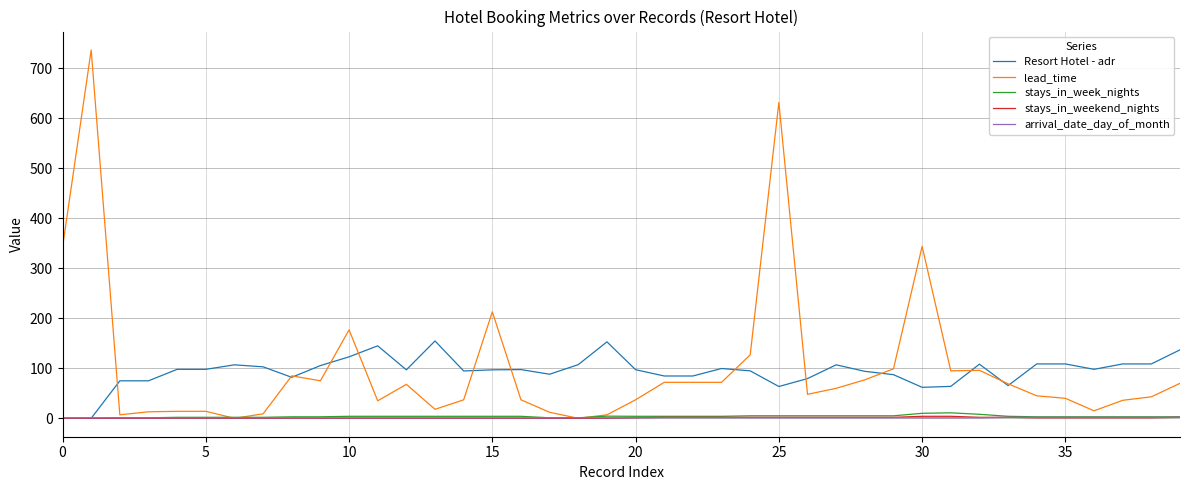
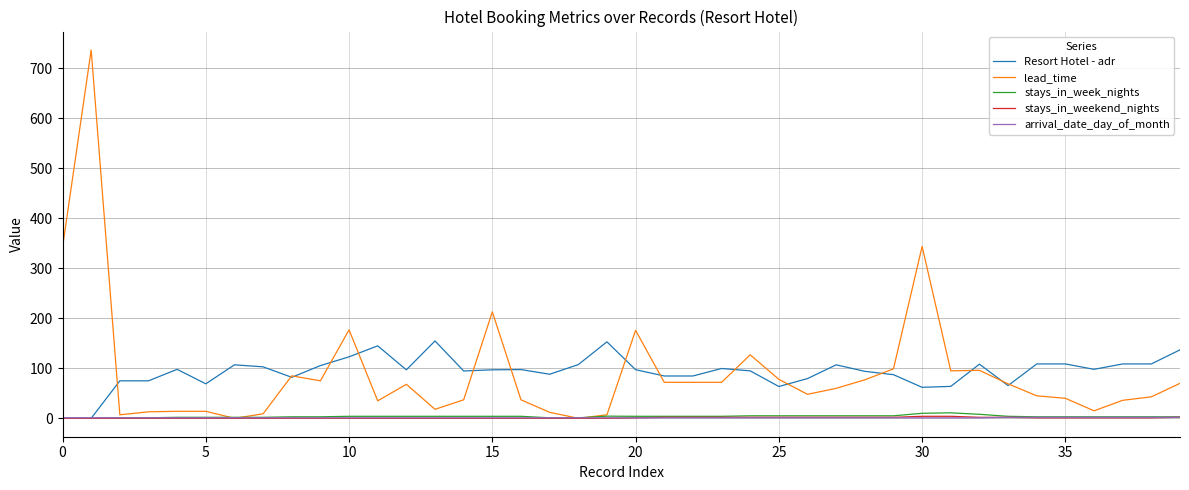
  {
    "Resort Hotel - adr": {
-     "5": 100,
+     "5": 70,
      "10": 120,
      "15": 100,
      "20": 100,
      "25": 60,
      "30": 60,
      "35": 110
    },
    "lead_time": {
      "0": 340,
      "5": 10,
      "10": 180,
      "15": 210,
-     "20": 40,
-     "25": 630,
+     "20": 180,
+     "25": 80,
      "30": 340,
      "35": 40
    },
    "stays_in_week_nights": {
      "30": 10
    }
  }
